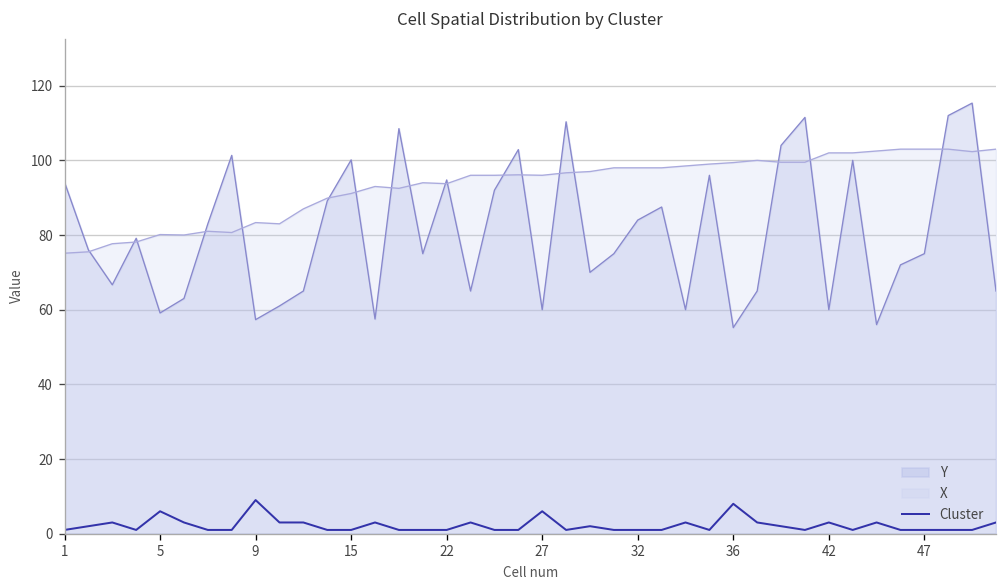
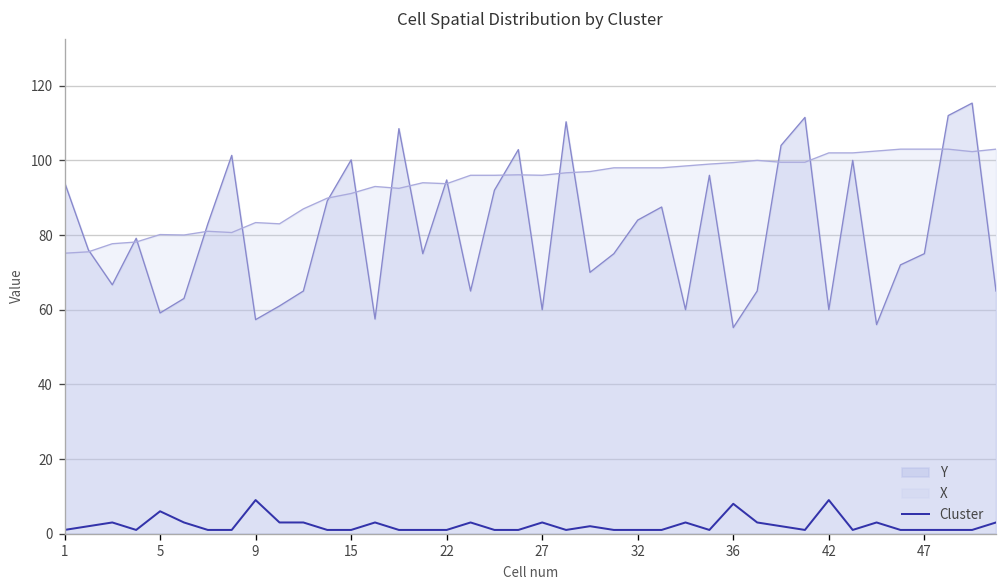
  {
    "Cluster": {
      "1": 1,
      "5": 6,
      "9": 9,
      "15": 1,
      "22": 1,
-     "27": 6,
+     "27": 3,
      "32": 1,
      "36": 8,
-     "42": 3,
+     "42": 9,
      "47": 1
    }
  }
